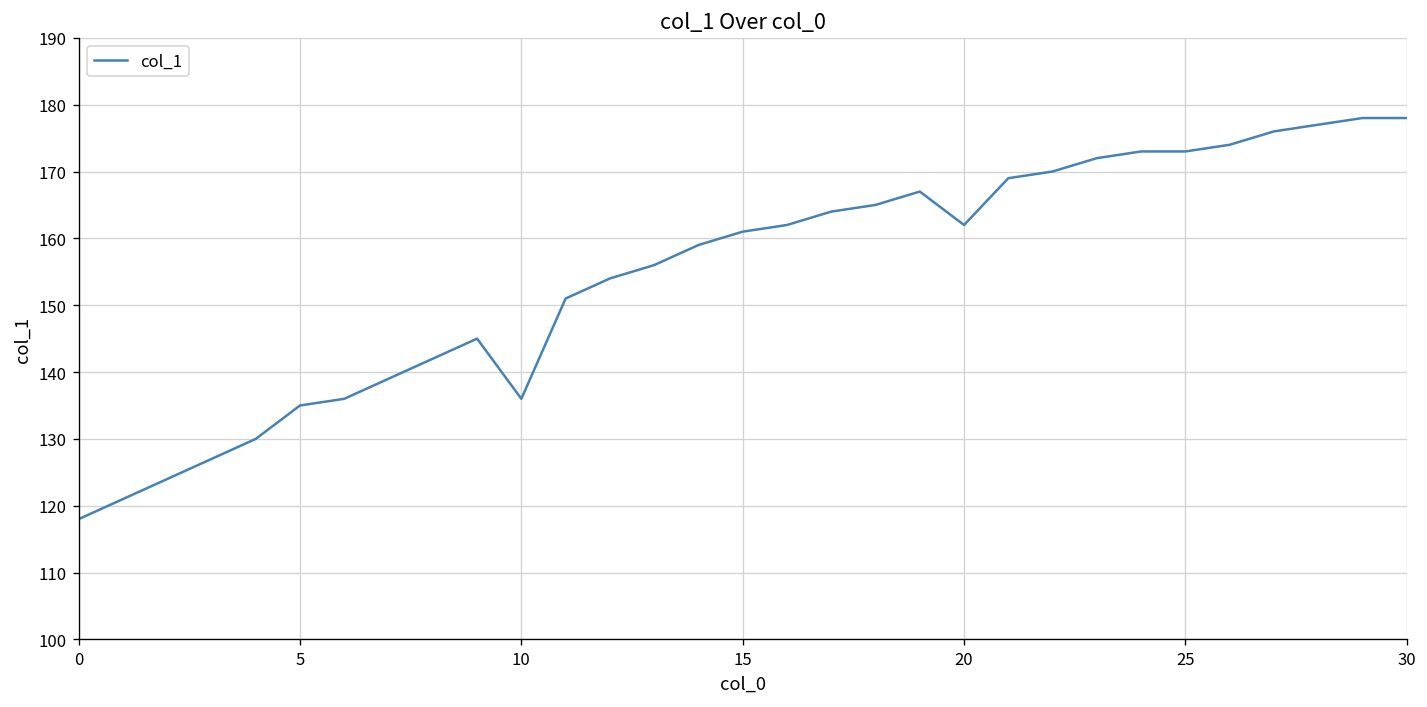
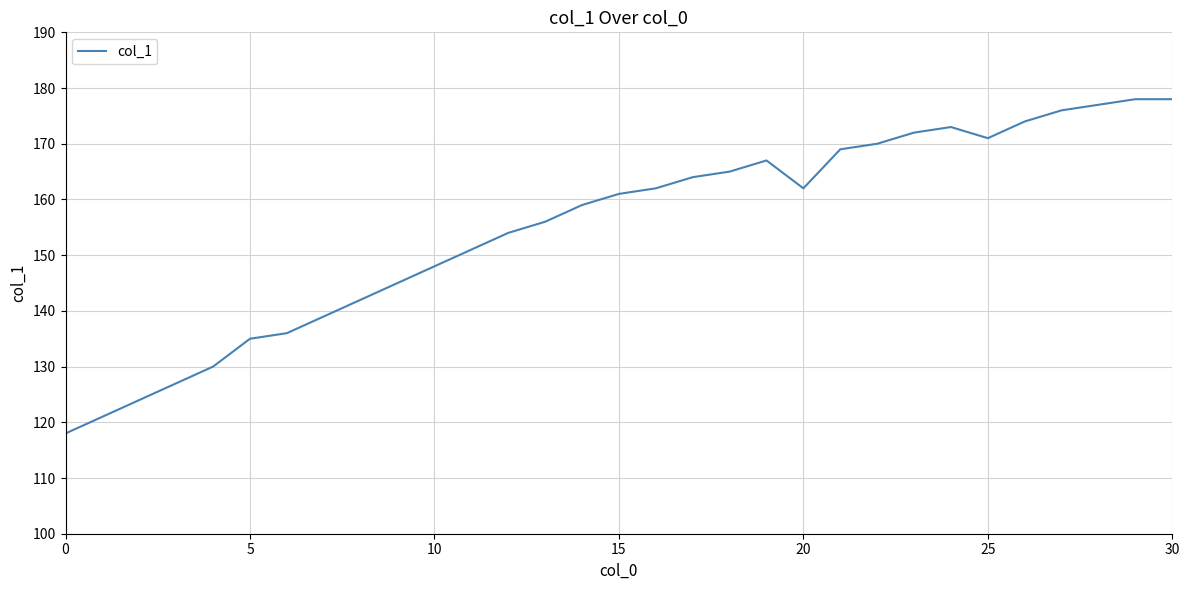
  {
    "0": 118,
    "5": 135,
-   "10": 136,
+   "10": 148,
    "15": 161,
    "20": 162,
-   "25": 173,
+   "25": 171,
    "30": 178
  }
